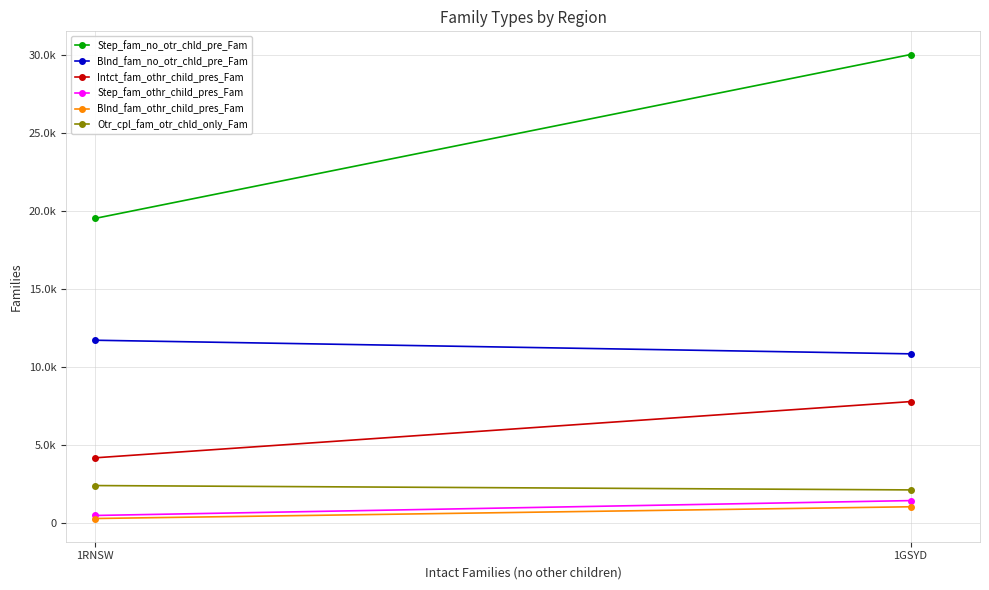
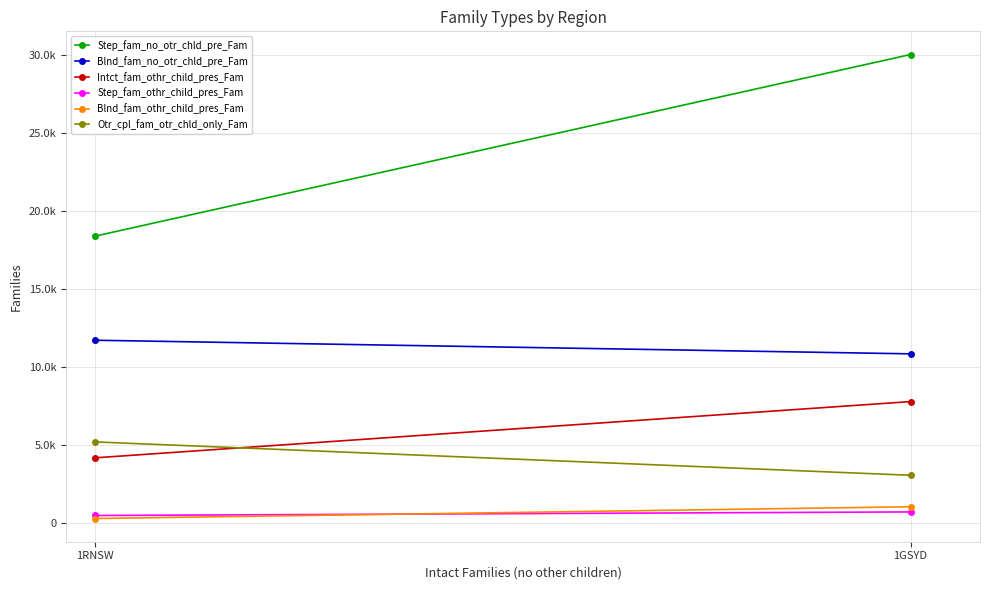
  {
    "Step_fam_no_otr_chld_pre_Fam": {
-     "1RNSW": 19500,
+     "1RNSW": 18400,
      "1GSYD": 30000
    },
    "Blnd_fam_no_otr_chld_pre_Fam": {
      "1RNSW": 11700,
      "1GSYD": 10800
    },
    "Intct_fam_othr_child_pres_Fam": {
      "1RNSW": 4100,
      "1GSYD": 7800
    },
    "Step_fam_othr_child_pres_Fam": {
      "1RNSW": 500,
-     "1GSYD": 1400
+     "1GSYD": 700
    },
    "Blnd_fam_othr_child_pres_Fam": {
      "1RNSW": 300,
      "1GSYD": 1000
    },
    "Otr_cpl_fam_otr_chld_only_Fam": {
-     "1RNSW": 2400,
-     "1GSYD": 2100
+     "1RNSW": 5200,
+     "1GSYD": 3000
    }
  }
